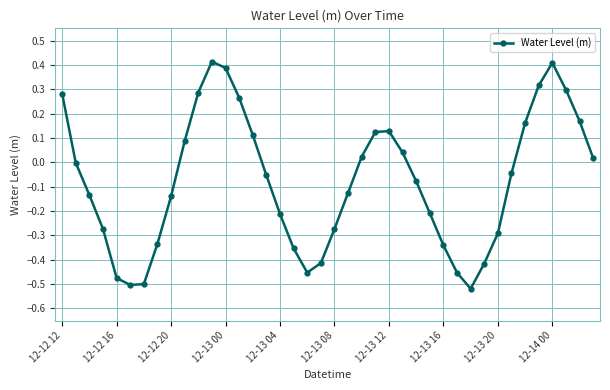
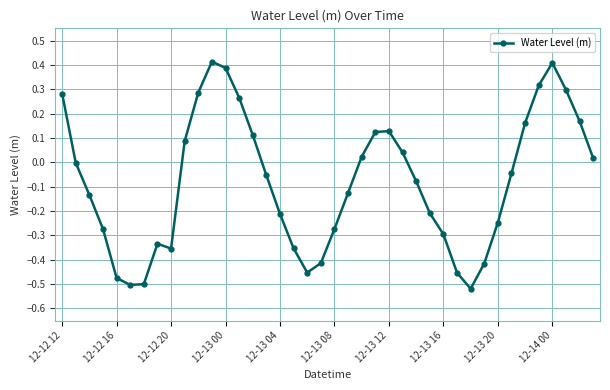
  {
    "12-12 12": 0.28,
    "12-12 16": -0.48,
-   "12-12 20": -0.14,
+   "12-12 20": -0.35,
    "12-13 00": 0.39,
    "12-13 04": -0.21,
    "12-13 08": -0.27,
    "12-13 12": 0.13,
-   "12-13 16": -0.34,
-   "12-13 20": -0.29,
+   "12-13 16": -0.30,
+   "12-13 20": -0.25,
    "12-14 00": 0.41
  }
